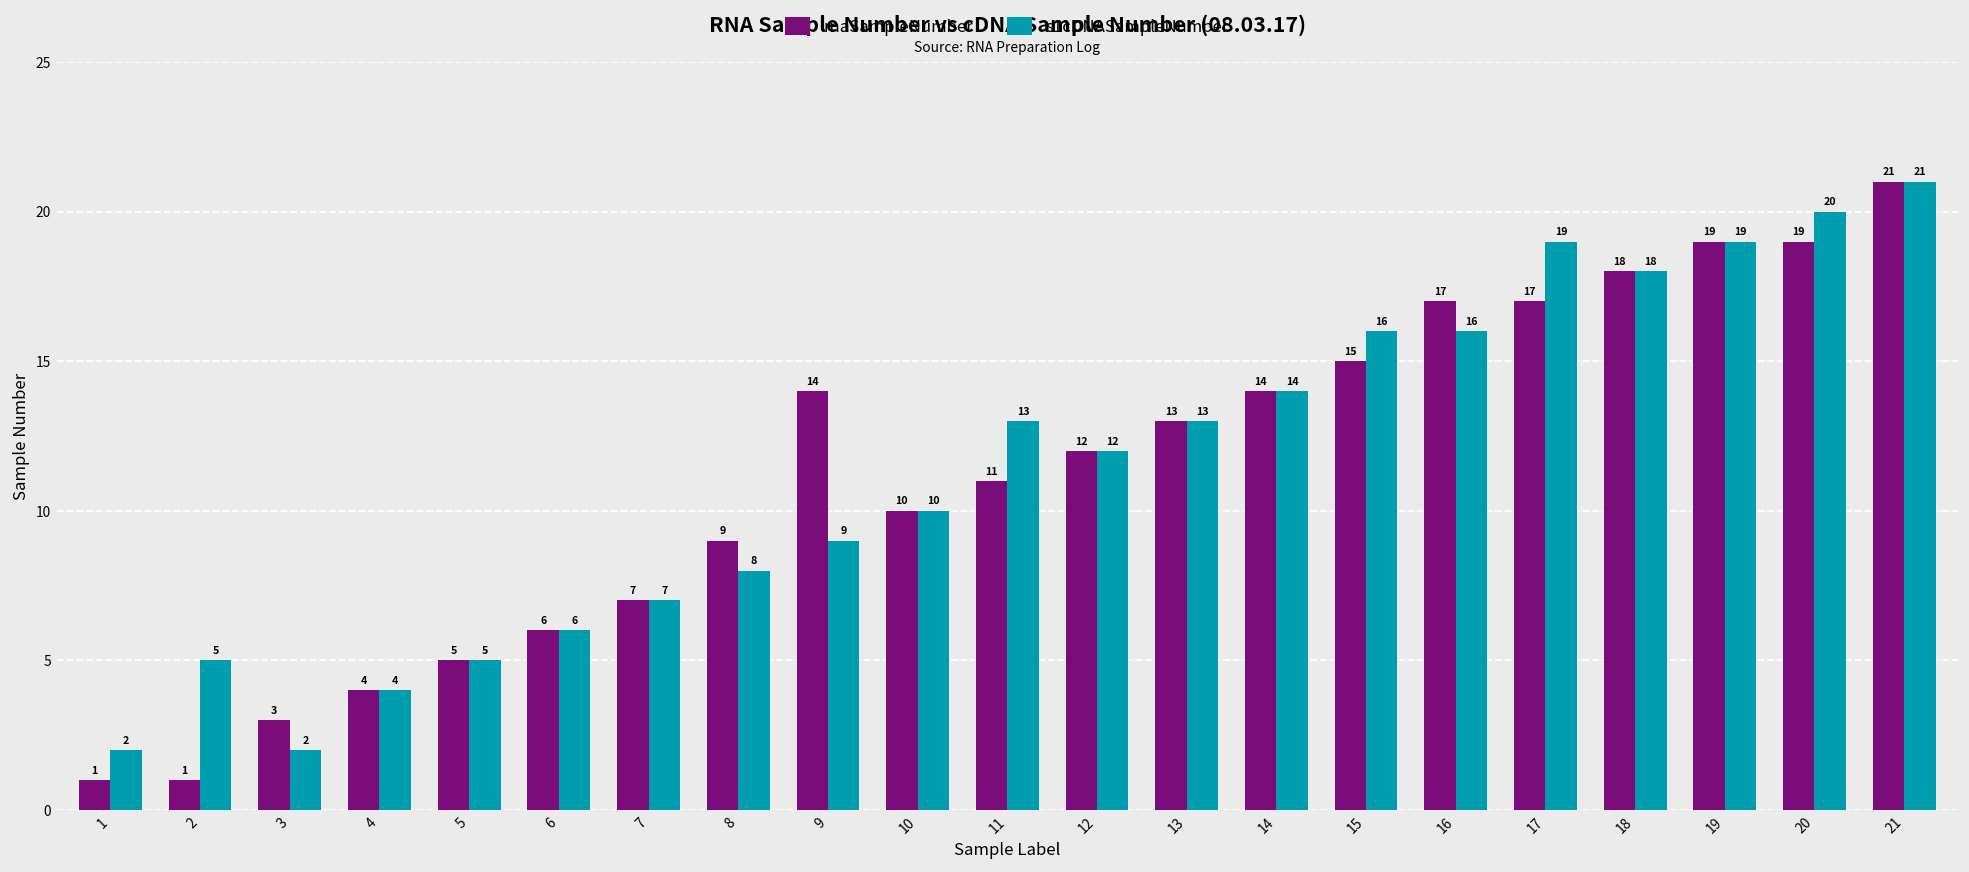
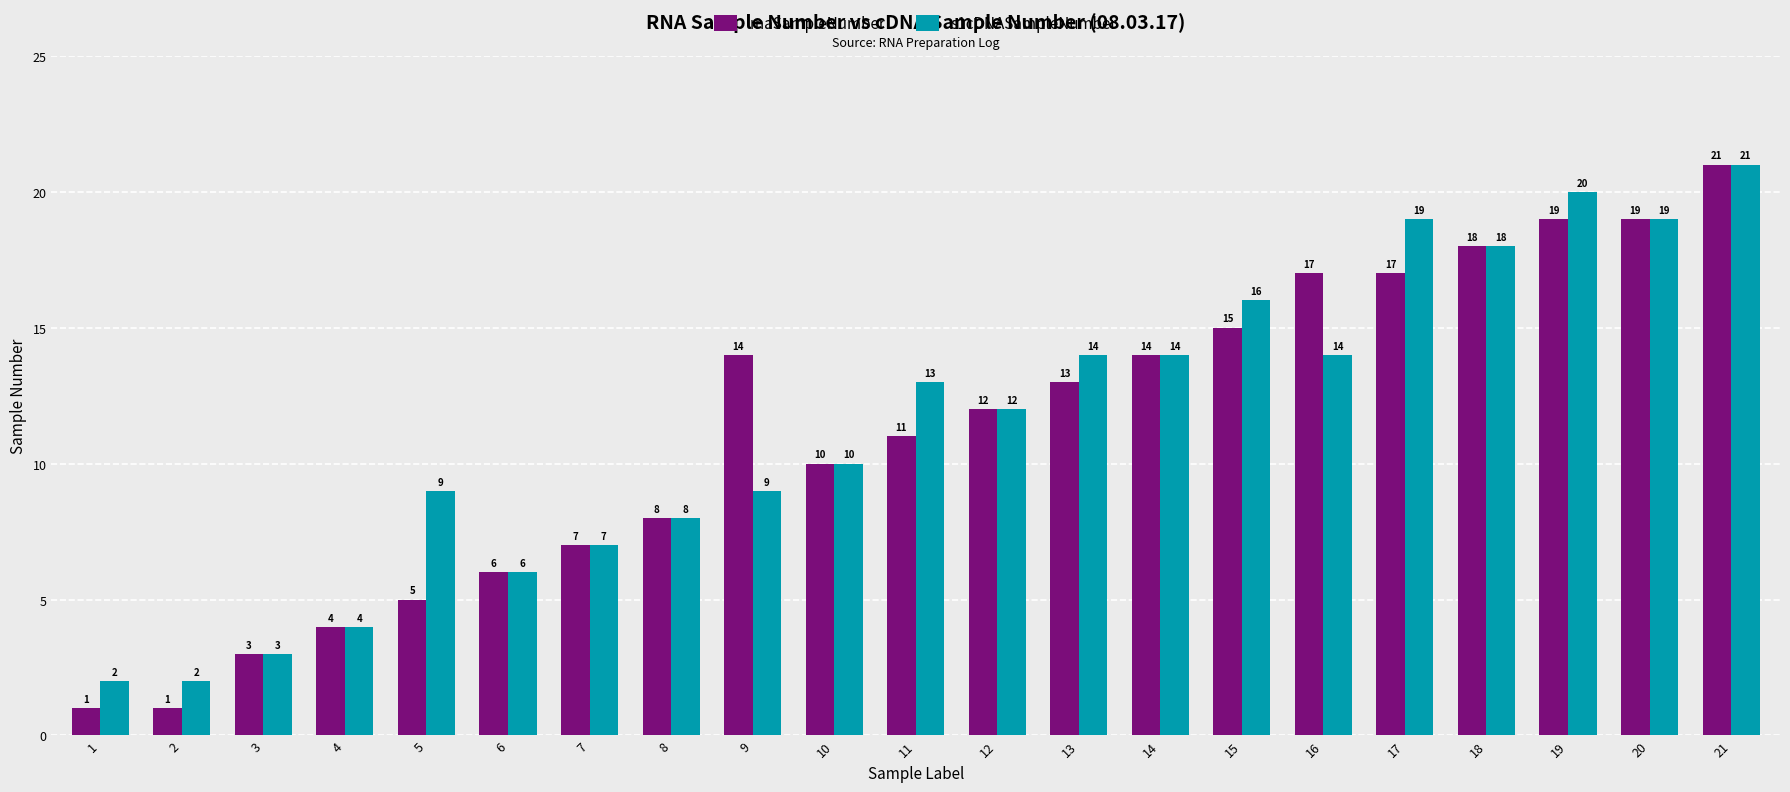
  {
    "rnaSampleNumber": {
      "1": 1,
      "2": 1,
      "3": 3,
      "4": 4,
      "5": 5,
      "6": 6,
      "7": 7,
-     "8": 9,
+     "8": 8,
      "9": 14,
      "10": 10,
      "11": 11,
      "12": 12,
      "13": 13,
      "14": 14,
      "15": 15,
      "16": 17,
      "17": 17,
      "18": 18,
      "19": 19,
      "20": 19,
      "21": 21
    },
    "s1cDNASampleNumber": {
      "1": 2,
-     "2": 5,
-     "3": 2,
+     "2": 2,
+     "3": 3,
      "4": 4,
-     "5": 5,
+     "5": 9,
      "6": 6,
      "7": 7,
      "8": 8,
      "9": 9,
      "10": 10,
      "11": 13,
      "12": 12,
-     "13": 13,
+     "13": 14,
      "14": 14,
      "15": 16,
-     "16": 16,
+     "16": 14,
      "17": 19,
      "18": 18,
-     "19": 19,
-     "20": 20,
+     "19": 20,
+     "20": 19,
      "21": 21
    }
  }
